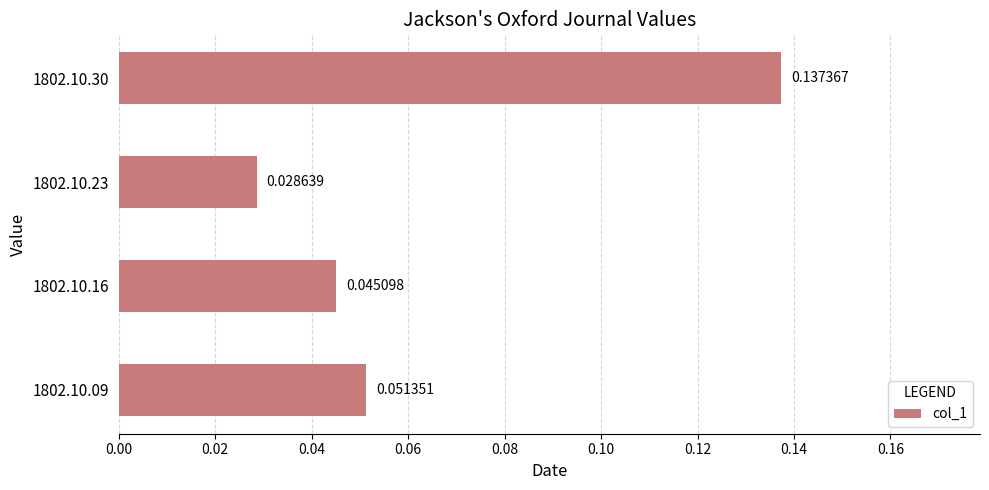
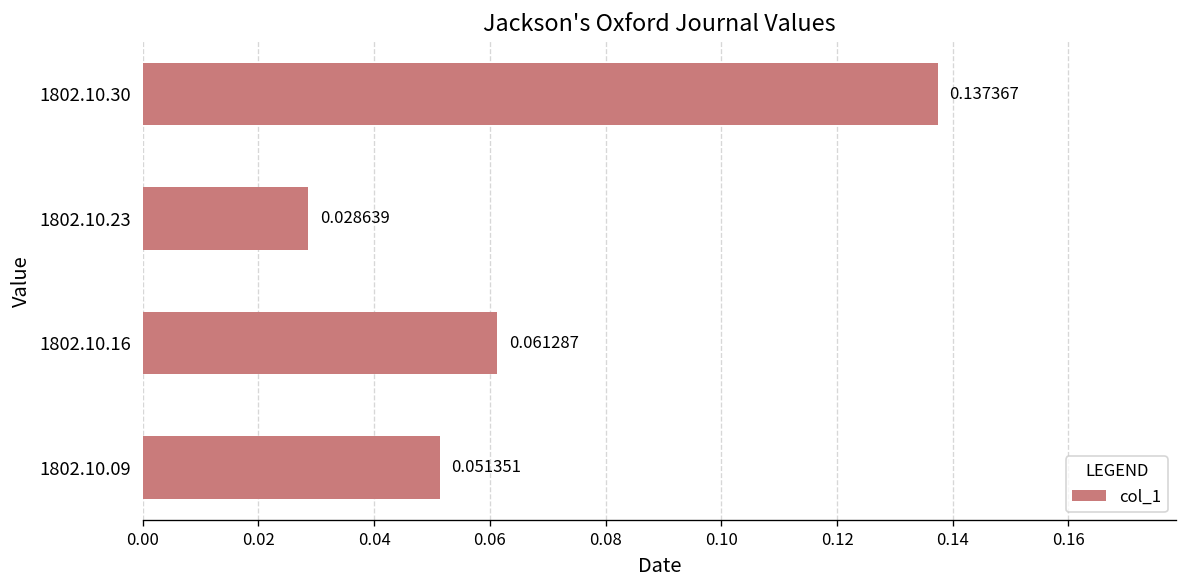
  {
    "1802.10.30": 0.137367,
    "1802.10.23": 0.028639,
-   "1802.10.16": 0.045098,
+   "1802.10.16": 0.061287,
    "1802.10.09": 0.051351
  }
